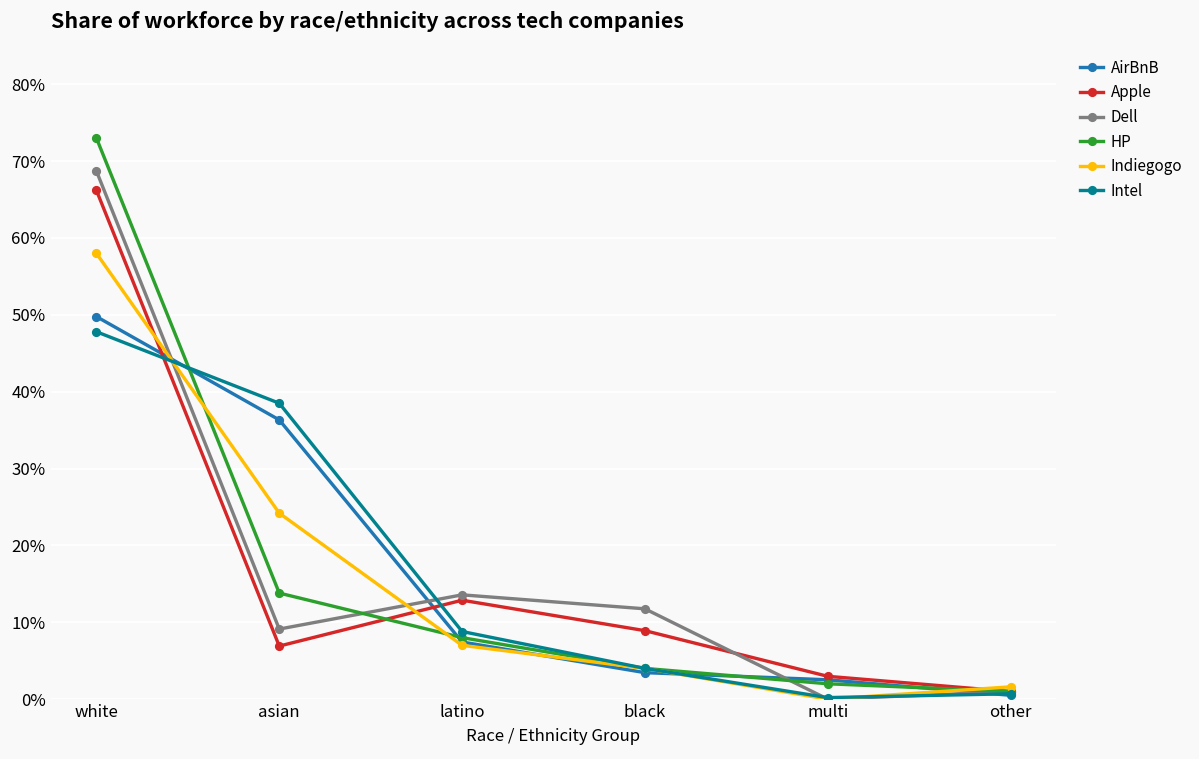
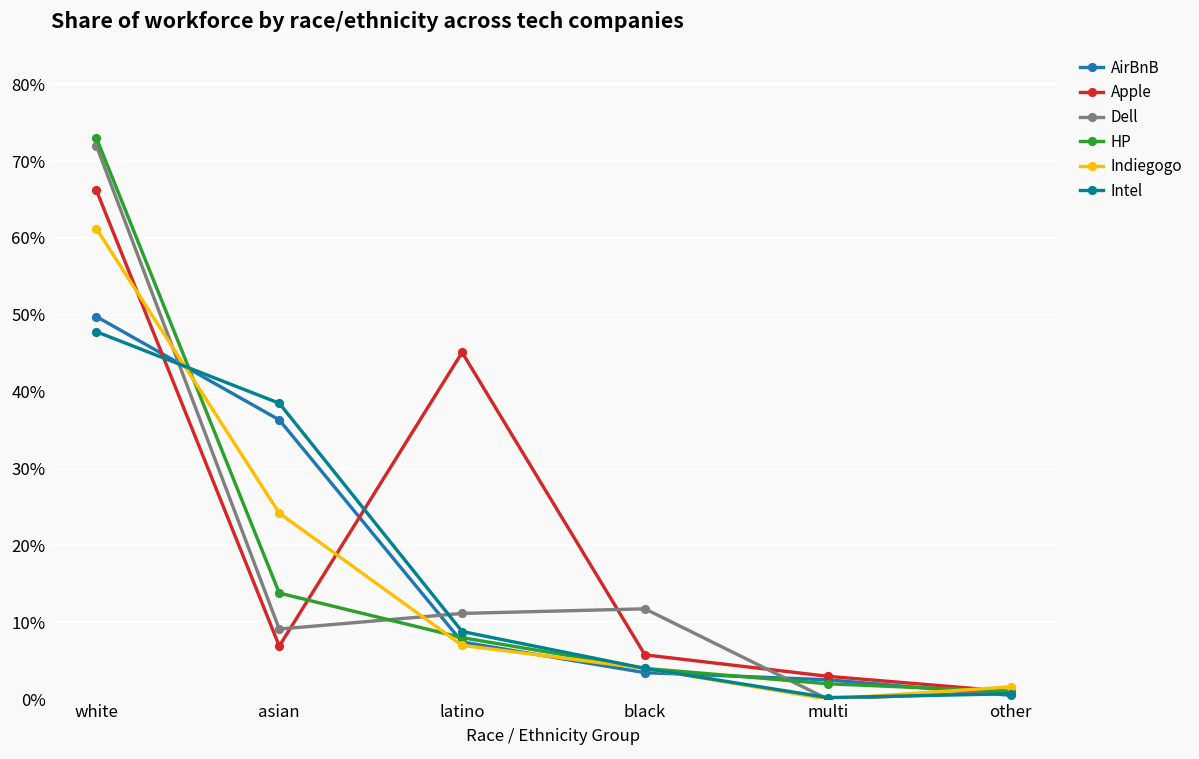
  {
    "Apple": {
      "white": "66%",
      "asian": "7%",
-     "latino": "13%",
-     "black": "9%",
+     "latino": "45%",
+     "black": "6%",
      "multi": "3%"
    },
    "Dell": {
-     "white": "69%",
+     "white": "72%",
      "asian": "9%",
-     "latino": "14%",
+     "latino": "11%",
      "black": "12%"
    },
    "HP": {
      "white": "73%",
      "asian": "14%",
      "latino": "8%",
      "multi": "2%"
    },
    "Indiegogo": {
-     "white": "58%",
+     "white": "61%",
      "asian": "24%",
      "latino": "7%",
      "other": "2%"
    }
  }
